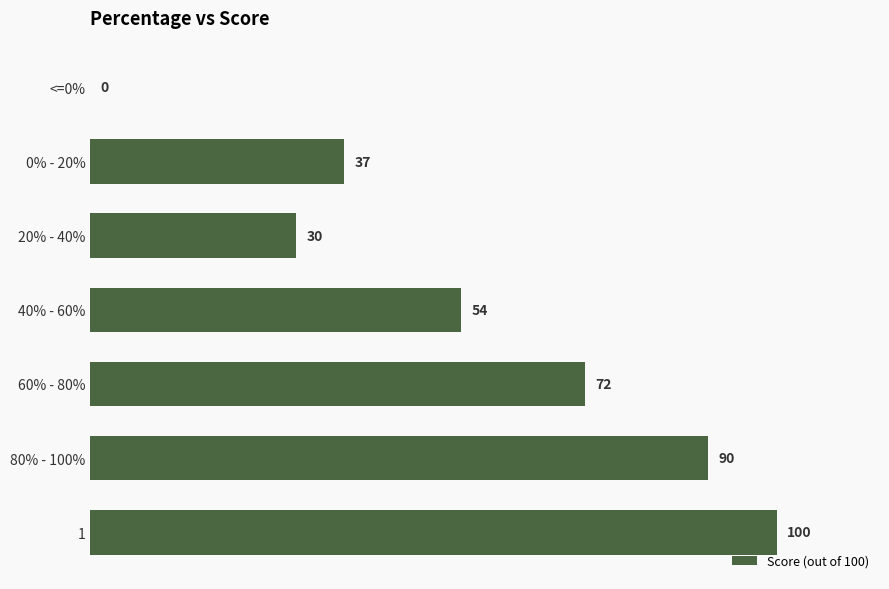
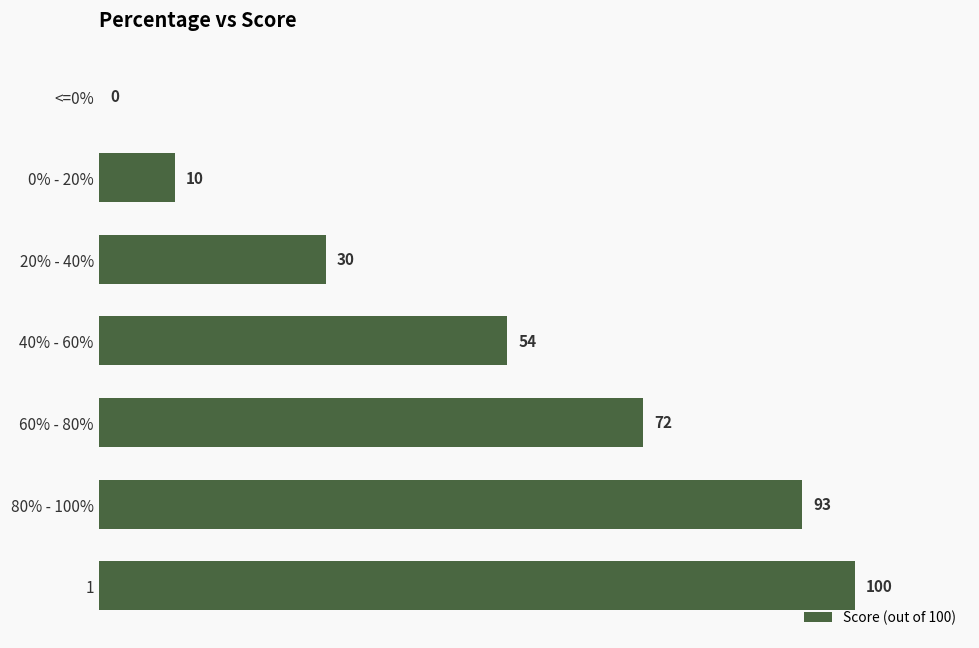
  {
    "<=0%": 0,
-   "0% - 20%": 37,
+   "0% - 20%": 10,
    "20% - 40%": 30,
    "40% - 60%": 54,
    "60% - 80%": 72,
-   "80% - 100%": 90,
+   "80% - 100%": 93,
    "1": 100
  }
